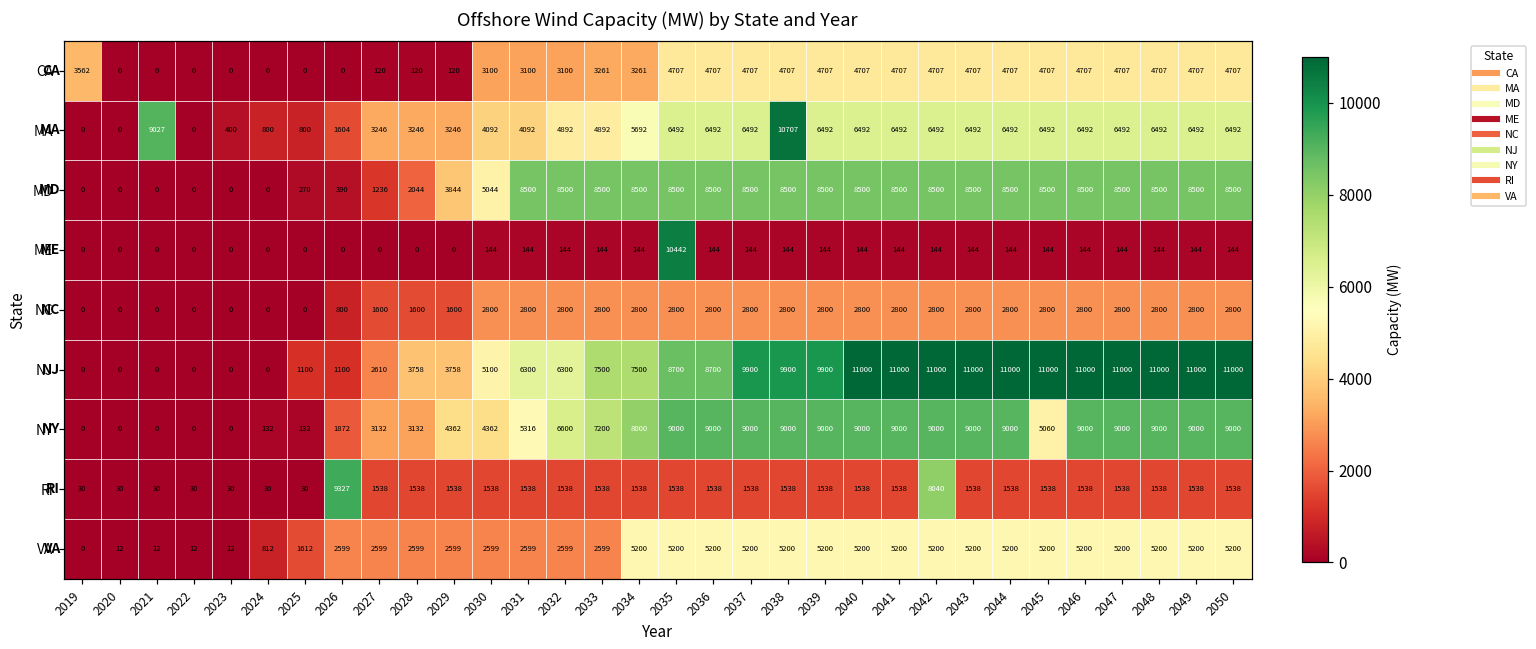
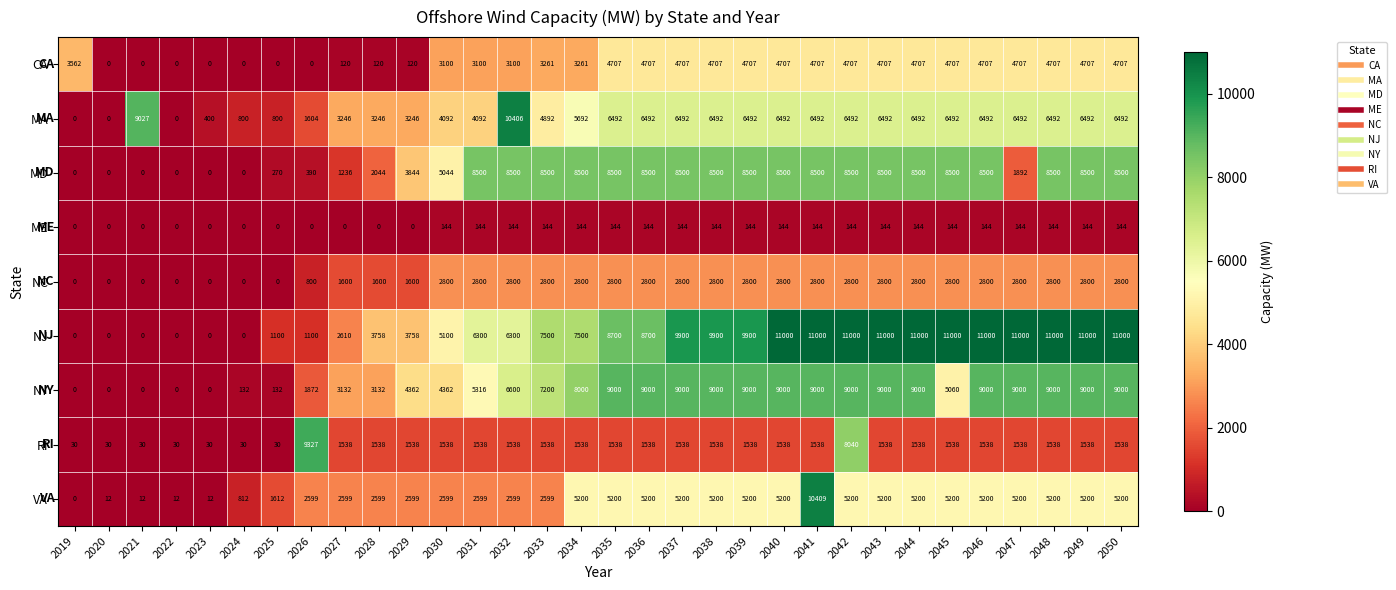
  {
    "MA": {
      "2019": 0,
      "2020": 0,
      "2021": 9027,
      "2022": 0,
      "2023": 400,
      "2024": 800,
      "2025": 800,
      "2026": 1604,
      "2027": 3246,
      "2028": 3246,
      "2029": 3246,
      "2030": 4092,
      "2031": 4092,
-     "2032": 4892,
+     "2032": 10406,
      "2033": 4892,
      "2034": 5692,
      "2035": 6492,
      "2036": 6492,
      "2037": 6492,
-     "2038": 10707,
+     "2038": 6492,
      "2039": 6492,
      "2040": 6492,
      "2041": 6492,
      "2042": 6492,
      "2043": 6492,
      "2044": 6492,
      "2045": 6492,
      "2046": 6492,
      "2047": 6492,
      "2048": 6492,
      "2049": 6492,
      "2050": 6492
    },
    "MD": {
      "2019": 0,
      "2020": 0,
      "2021": 0,
      "2022": 0,
      "2023": 0,
      "2024": 0,
      "2025": 270,
      "2026": 390,
      "2027": 1236,
      "2028": 2044,
      "2029": 3844,
      "2030": 5044,
      "2031": 8500,
      "2032": 8500,
      "2033": 8500,
      "2034": 8500,
      "2035": 8500,
      "2036": 8500,
      "2037": 8500,
      "2038": 8500,
      "2039": 8500,
      "2040": 8500,
      "2041": 8500,
      "2042": 8500,
      "2043": 8500,
      "2044": 8500,
      "2045": 8500,
      "2046": 8500,
-     "2047": 8500,
+     "2047": 1892,
      "2048": 8500,
      "2049": 8500,
      "2050": 8500
    },
    "ME": {
      "2019": 0,
      "2020": 0,
      "2021": 0,
      "2022": 0,
      "2023": 0,
      "2024": 0,
      "2025": 0,
      "2026": 0,
      "2027": 0,
      "2028": 0,
      "2029": 0,
      "2030": 144,
      "2031": 144,
      "2032": 144,
      "2033": 144,
      "2034": 144,
-     "2035": 10442,
+     "2035": 144,
      "2036": 144,
      "2037": 144,
      "2038": 144,
      "2039": 144,
      "2040": 144,
      "2041": 144,
      "2042": 144,
      "2043": 144,
      "2044": 144,
      "2045": 144,
      "2046": 144,
      "2047": 144,
      "2048": 144,
      "2049": 144,
      "2050": 144
    },
    "VA": {
      "2019": 0,
      "2020": 12,
      "2021": 12,
      "2022": 12,
      "2023": 12,
      "2024": 812,
      "2025": 1612,
      "2026": 2599,
      "2027": 2599,
      "2028": 2599,
      "2029": 2599,
      "2030": 2599,
      "2031": 2599,
      "2032": 2599,
      "2033": 2599,
      "2034": 5200,
      "2035": 5200,
      "2036": 5200,
      "2037": 5200,
      "2038": 5200,
      "2039": 5200,
      "2040": 5200,
-     "2041": 5200,
+     "2041": 10409,
      "2042": 5200,
      "2043": 5200,
      "2044": 5200,
      "2045": 5200,
      "2046": 5200,
      "2047": 5200,
      "2048": 5200,
      "2049": 5200,
      "2050": 5200
    }
  }
